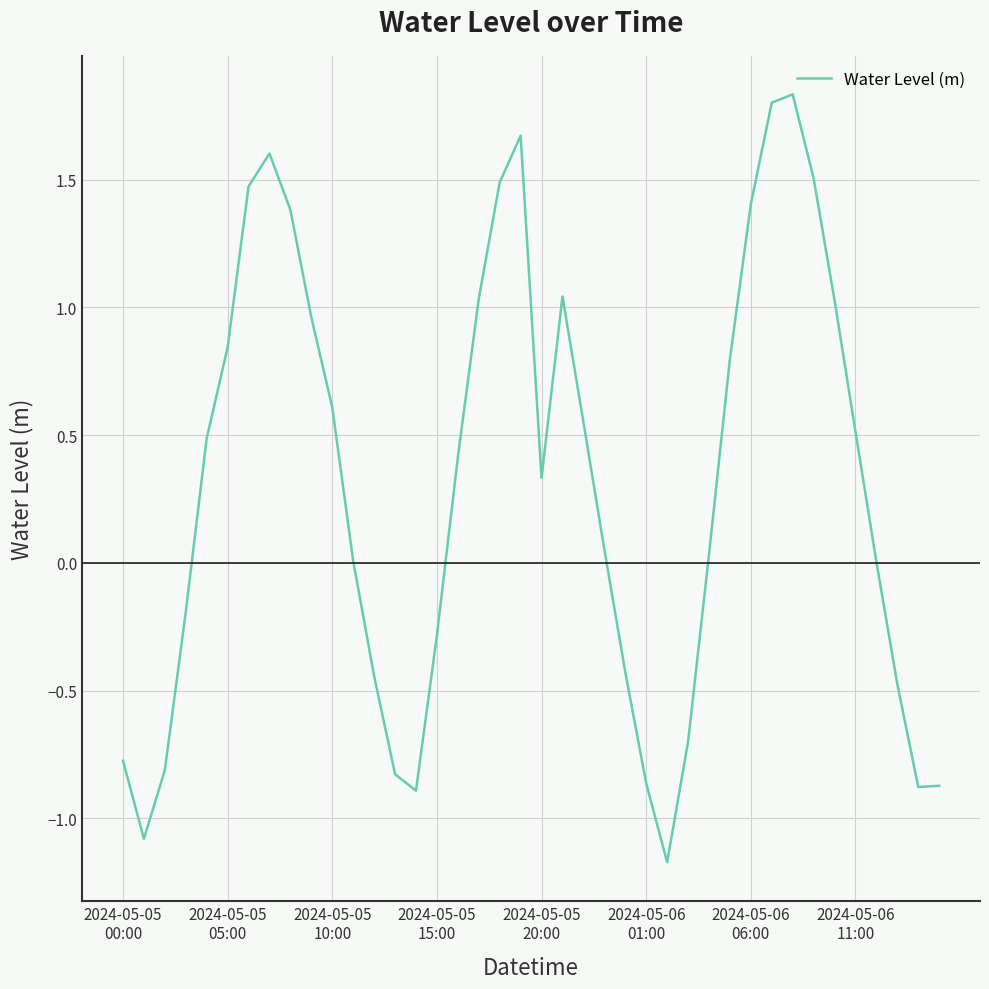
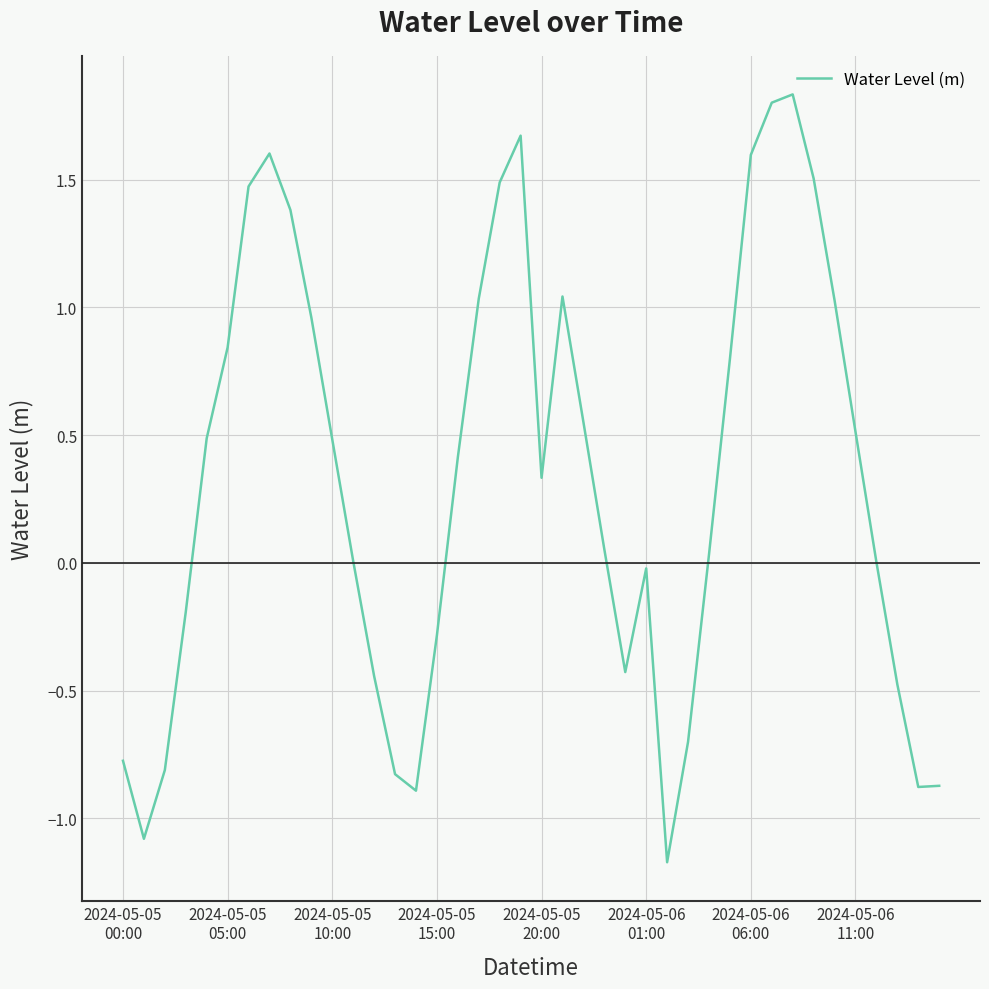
  {
    "2024-05-05 00:00": -0.77,
    "2024-05-05 05:00": 0.84,
-   "2024-05-05 10:00": 0.61,
+   "2024-05-05 10:00": 0.48,
    "2024-05-05 15:00": -0.28,
    "2024-05-05 20:00": 0.33,
-   "2024-05-06 01:00": -0.86,
-   "2024-05-06 06:00": 1.40,
+   "2024-05-06 01:00": -0.02,
+   "2024-05-06 06:00": 1.60,
    "2024-05-06 11:00": 0.51
  }
